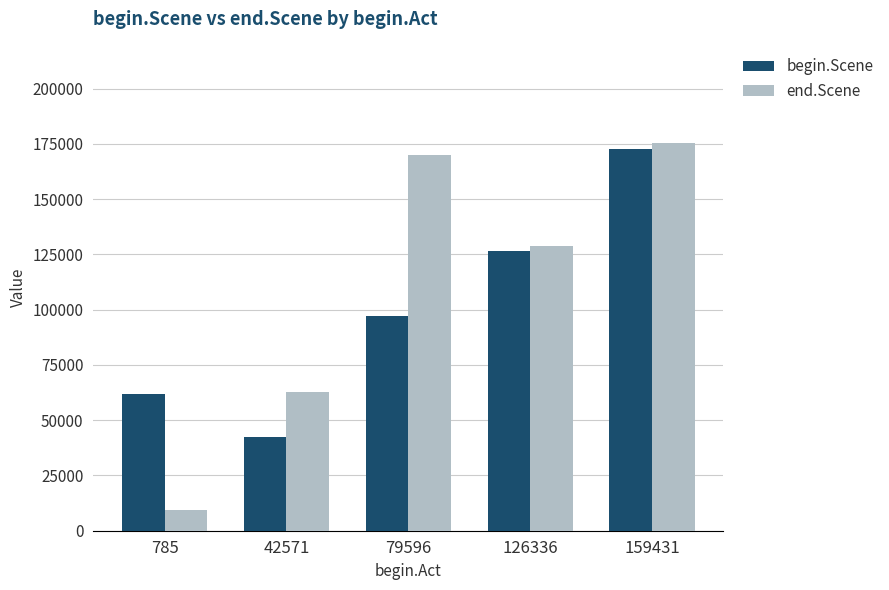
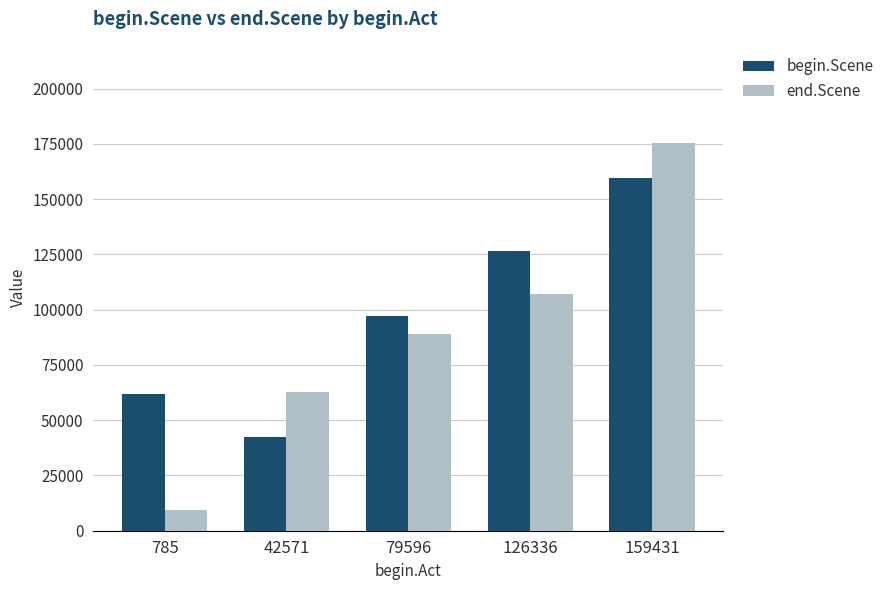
  {
    "begin.Scene": {
      "785": 62000,
      "42571": 43000,
      "79596": 97000,
      "126336": 126000,
-     "159431": 173000
+     "159431": 159000
    },
    "end.Scene": {
      "785": 9000,
      "42571": 63000,
-     "79596": 170000,
-     "126336": 129000,
+     "79596": 89000,
+     "126336": 107000,
      "159431": 175000
    }
  }
